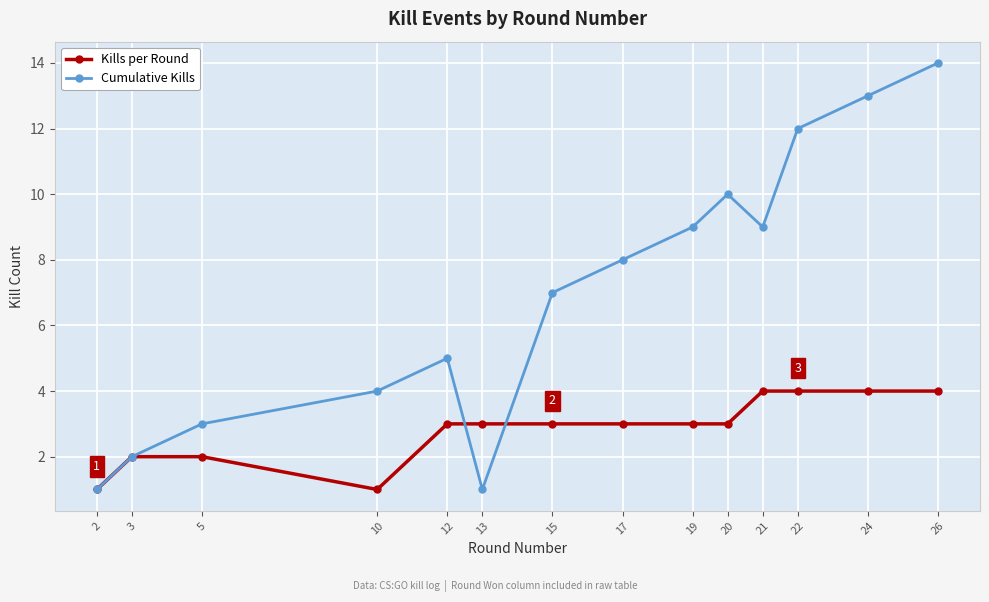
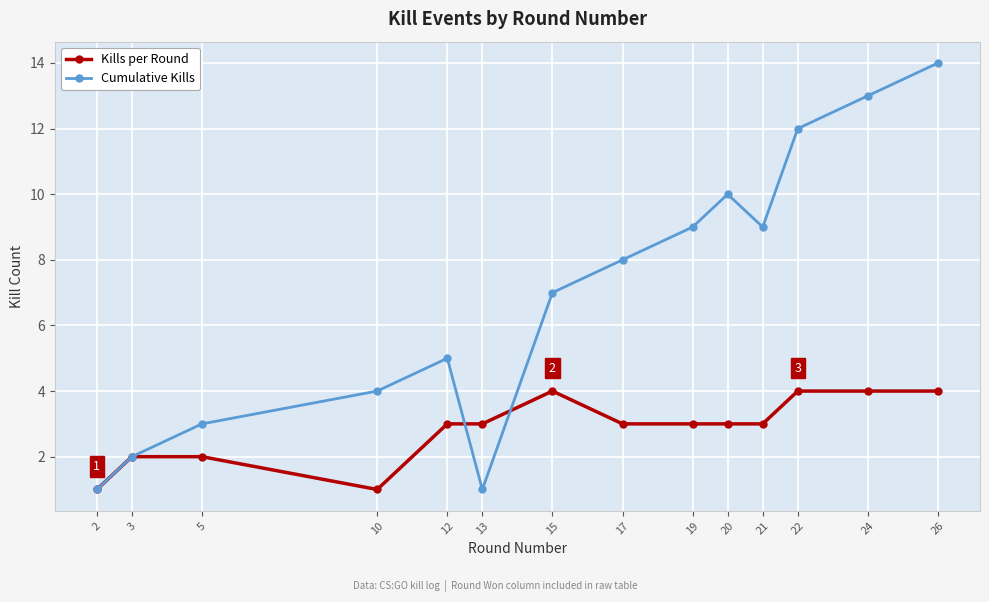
  {
    "Kills per Round": {
      "5": 2,
      "10": 1,
      "12": 3,
      "13": 3,
-     "15": 3,
+     "15": 4,
      "17": 3,
      "19": 3,
      "20": 3,
-     "21": 4,
+     "21": 3,
      "24": 4,
      "26": 4
    },
    "Cumulative Kills": {
      "5": 3,
      "10": 4,
      "12": 5,
      "13": 1,
      "15": 7,
      "17": 8,
      "19": 9,
      "20": 10,
      "21": 9,
      "22": 12,
      "24": 13,
      "26": 14
    }
  }
